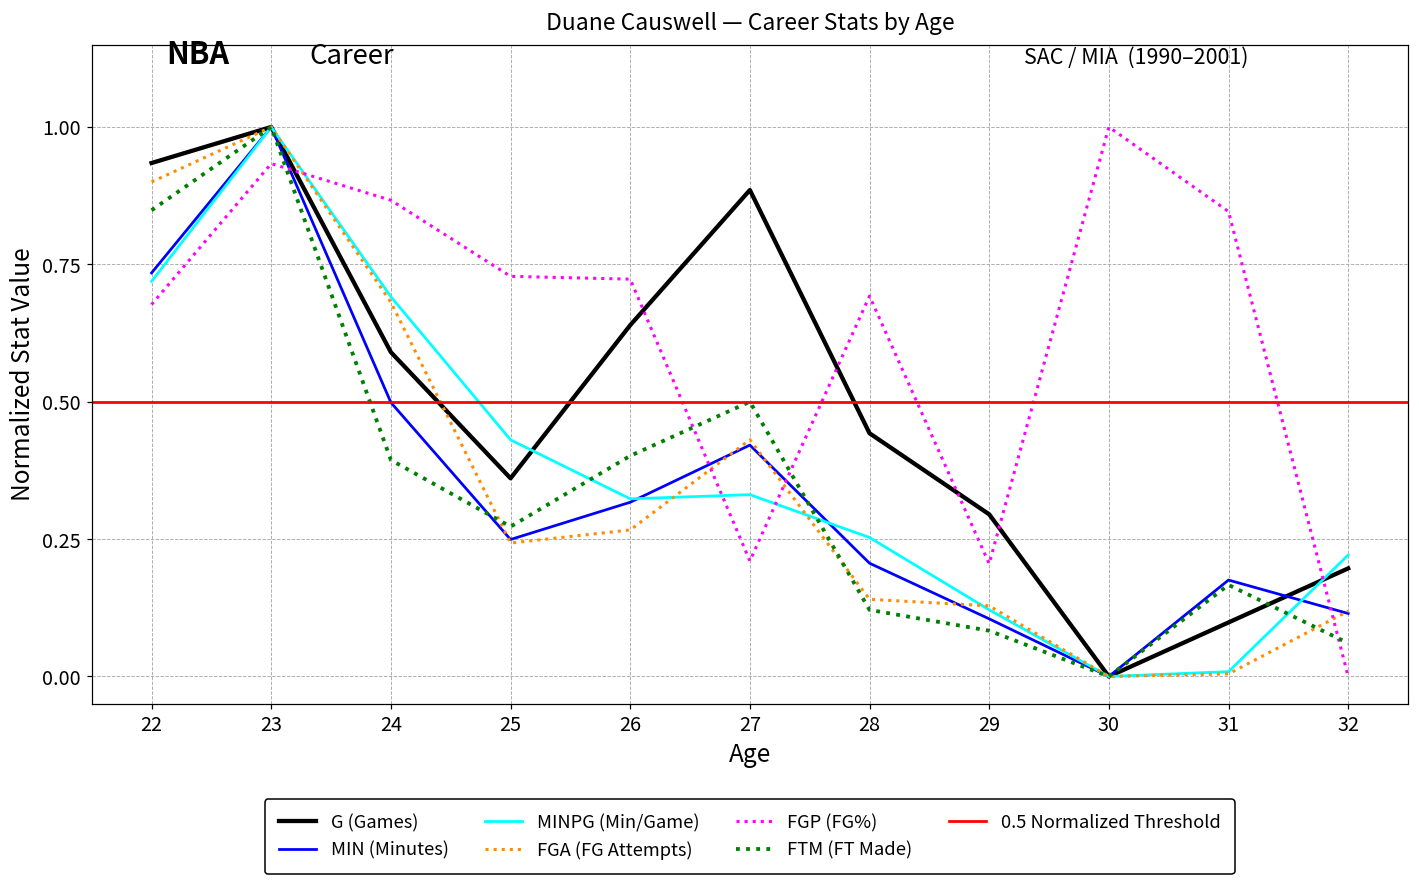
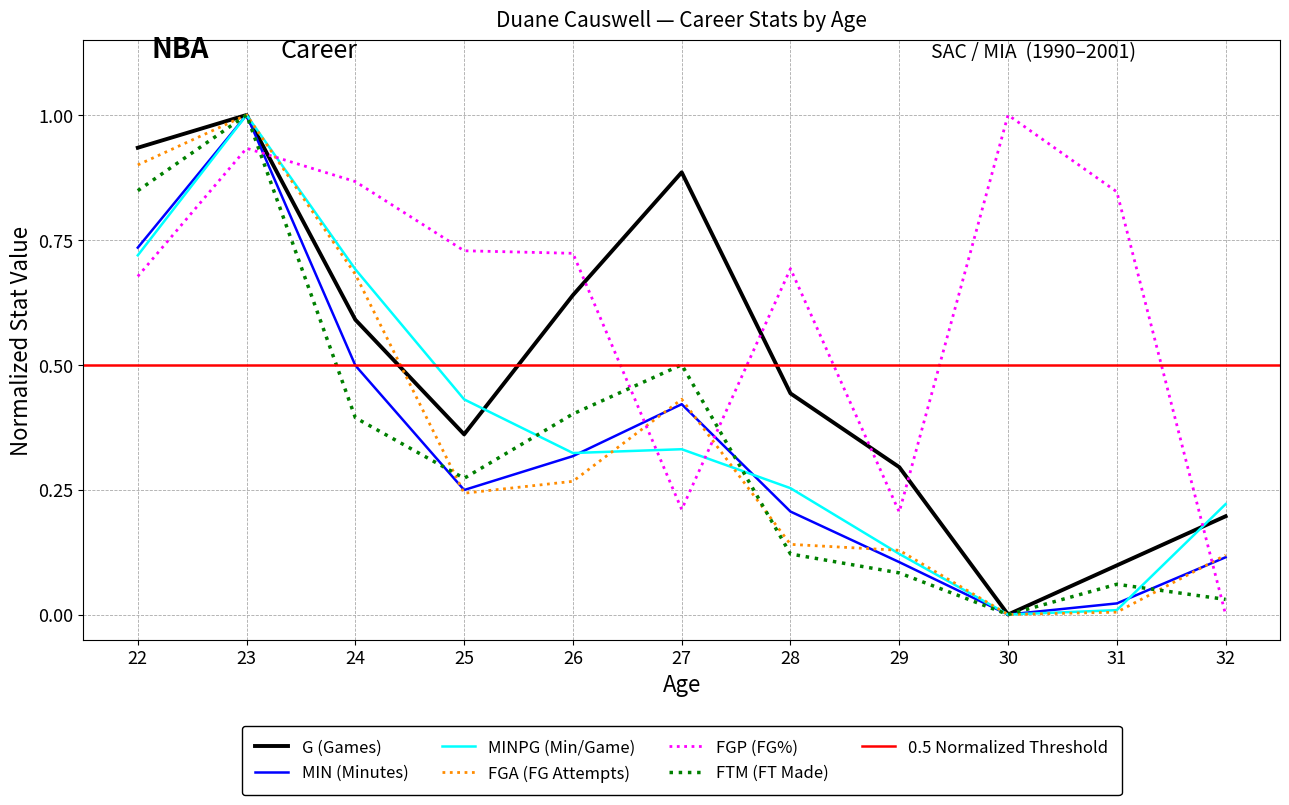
  {
    "G (Games)": {
      "22": 0.93,
      "24": 0.59,
      "25": 0.36,
      "26": 0.64,
      "27": 0.89,
      "28": 0.44,
      "29": 0.30,
      "31": 0.10,
      "32": 0.20
    },
    "MIN (Minutes)": {
      "22": 0.73,
      "24": 0.50,
      "25": 0.25,
      "26": 0.32,
      "27": 0.42,
      "28": 0.21,
      "29": 0.10,
-     "31": 0.18
+     "31": 0.02
    },
    "MINPG (Min/Game)": {
      "22": 0.72,
      "24": 0.69,
      "25": 0.43,
      "26": 0.32,
      "27": 0.33,
      "28": 0.25,
      "29": 0.12,
      "32": 0.22
    },
    "FGA (FG Attempts)": {
      "22": 0.90,
      "24": 0.68,
      "25": 0.24,
      "26": 0.27,
      "27": 0.43,
      "28": 0.14,
      "29": 0.13
    },
    "FGP (FG%)": {
      "22": 0.68,
      "23": 0.93,
      "24": 0.87,
      "25": 0.73,
      "26": 0.72,
      "27": 0.21,
      "28": 0.69,
      "29": 0.21,
      "30": 1.00,
      "31": 0.85,
      "32": 0.00
    },
    "FTM (FT Made)": {
      "22": 0.85,
      "24": 0.39,
      "25": 0.27,
      "26": 0.40,
      "27": 0.50,
      "28": 0.12,
      "29": 0.08,
-     "31": 0.17,
-     "32": 0.06
+     "31": 0.06,
+     "32": 0.03
    }
  }
